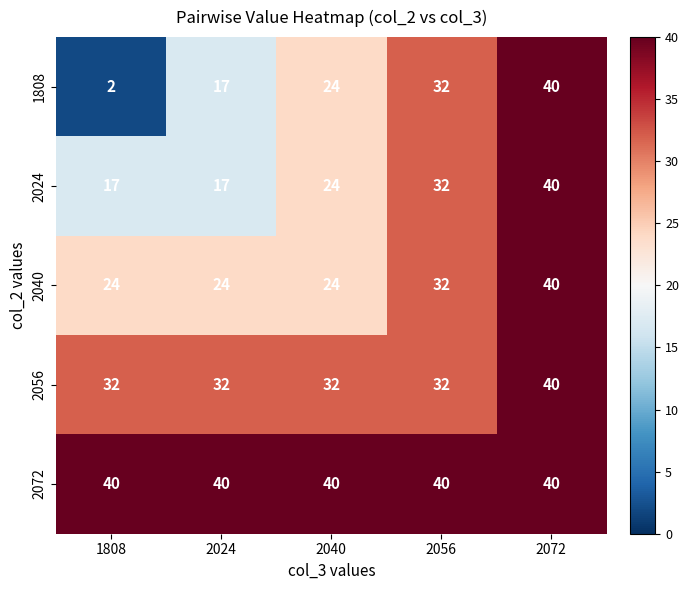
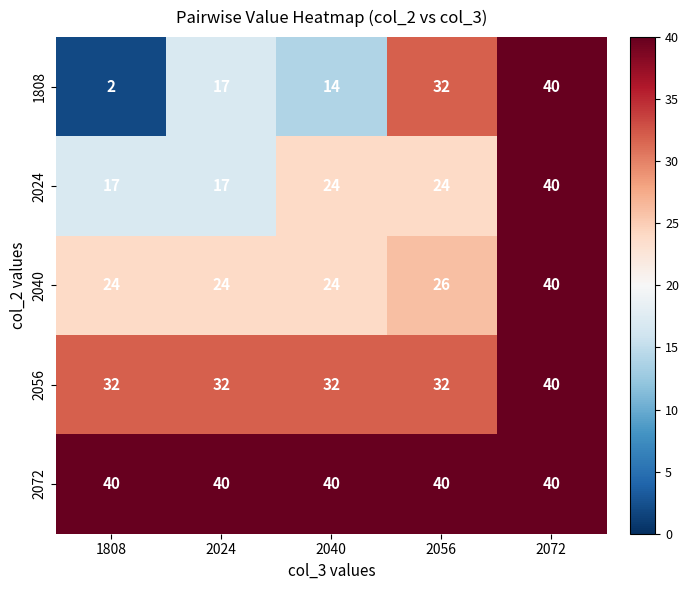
  {
    "1808": {
      "1808": 2,
-     "2040": 24,
+     "2040": 14,
      "2056": 32,
      "2072": 40
    },
    "2024": {
      "2040": 24,
-     "2056": 32,
+     "2056": 24,
      "2072": 40
    },
    "2040": {
      "1808": 24,
      "2024": 24,
      "2040": 24,
-     "2056": 32,
+     "2056": 26,
      "2072": 40
    },
    "2056": {
      "1808": 32,
      "2024": 32,
      "2040": 32,
      "2056": 32,
      "2072": 40
    },
    "2072": {
      "1808": 40,
      "2024": 40,
      "2040": 40,
      "2056": 40,
      "2072": 40
    }
  }
